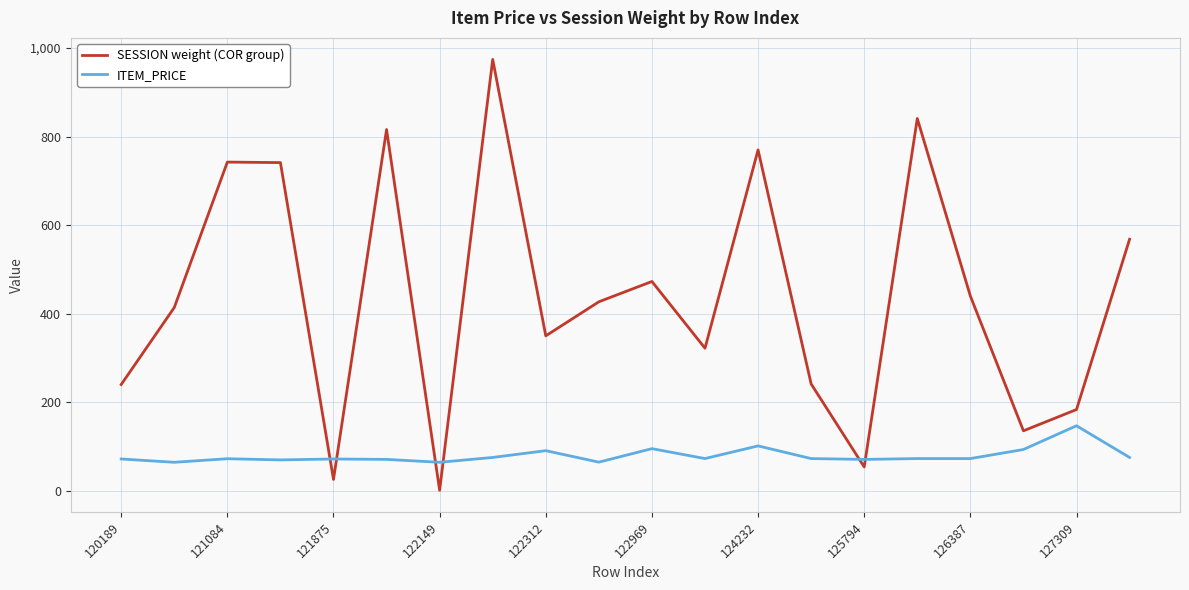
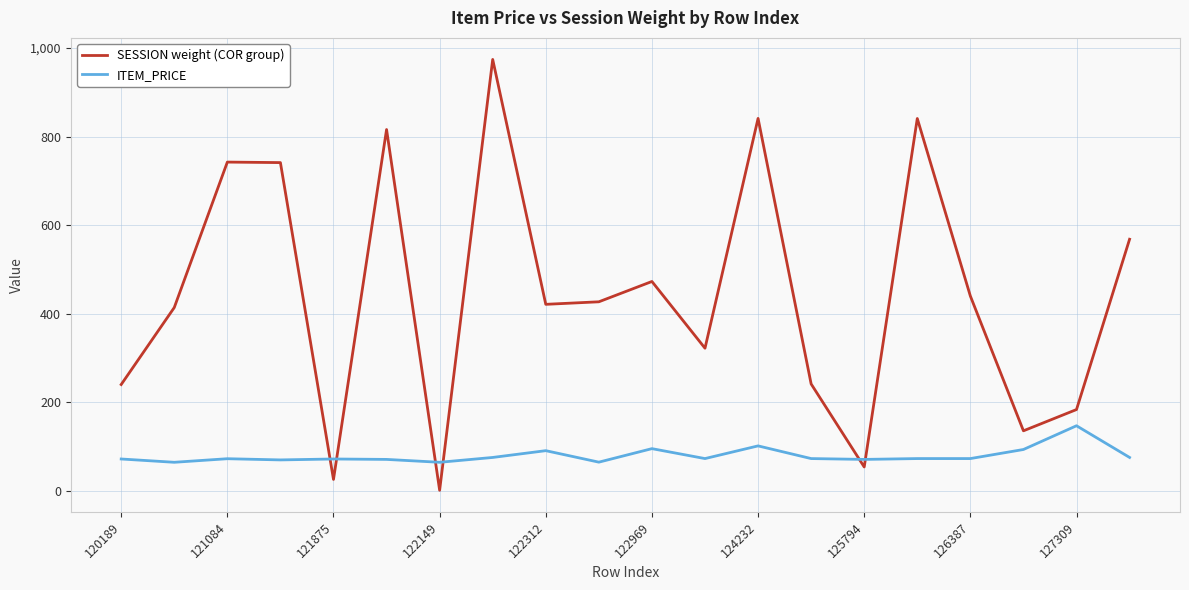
  {
    "SESSION weight (COR group)": {
      "120189": 240,
      "121084": 740,
      "121875": 30,
      "122149": 0,
-     "122312": 350,
+     "122312": 420,
      "122969": 470,
-     "124232": 770,
+     "124232": 840,
      "125794": 50,
      "126387": 440,
      "127309": 180
    },
    "ITEM_PRICE": {
      "120189": 70,
      "121084": 70,
      "121875": 70,
      "122149": 60,
      "122312": 90,
      "122969": 100,
      "124232": 100,
      "125794": 70,
      "126387": 70,
      "127309": 150
    }
  }
